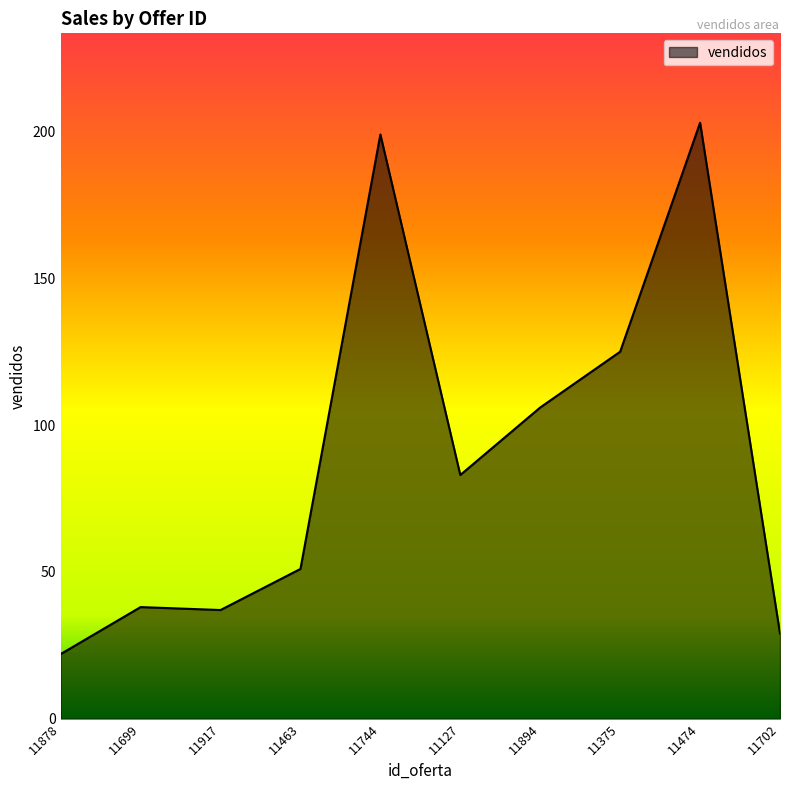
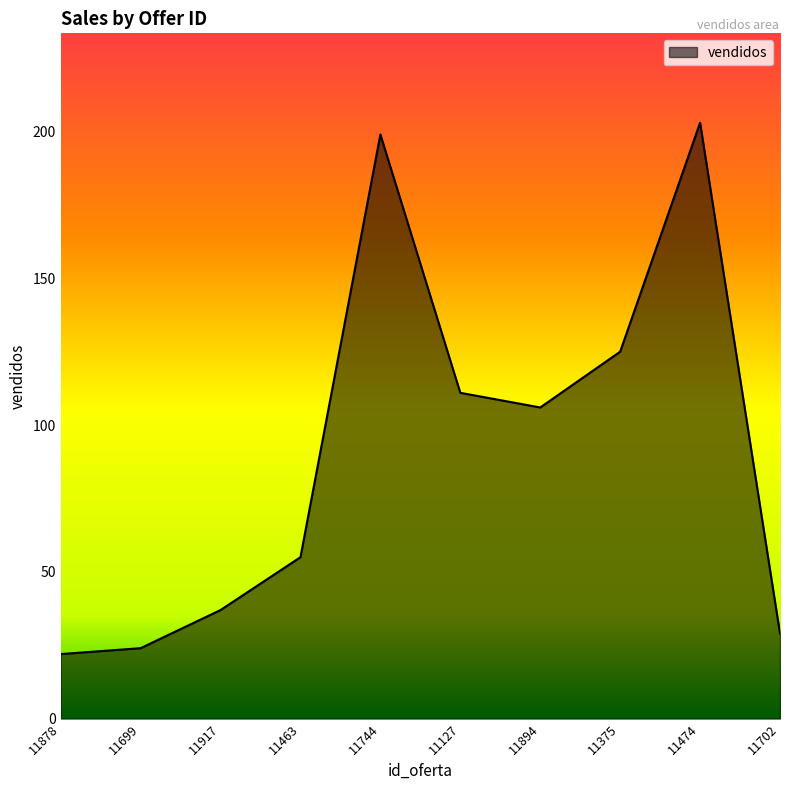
  {
    "11878": 22,
-   "11699": 38,
+   "11699": 24,
    "11917": 37,
-   "11463": 51,
+   "11463": 55,
    "11744": 199,
-   "11127": 83,
+   "11127": 111,
    "11894": 106,
    "11375": 125,
    "11474": 203,
    "11702": 29
  }
